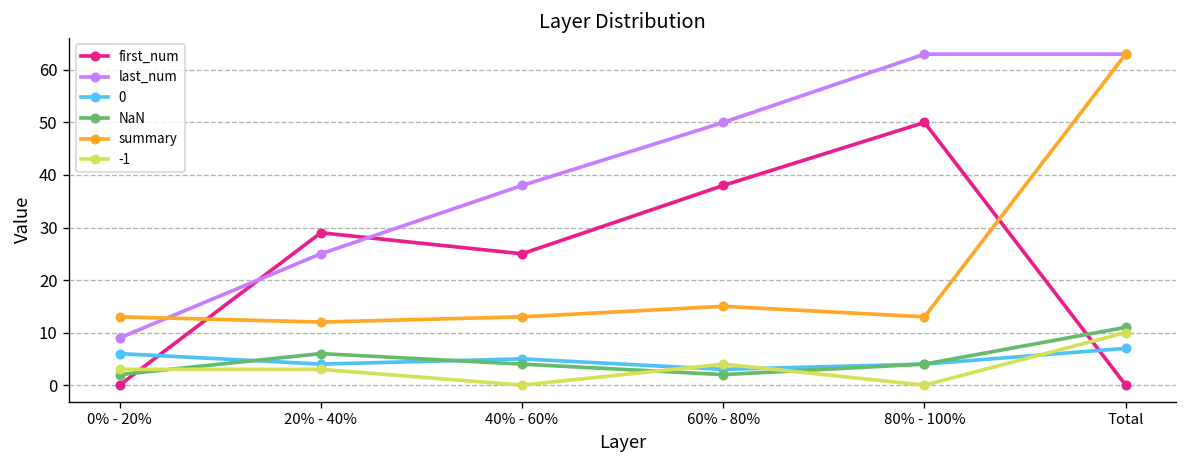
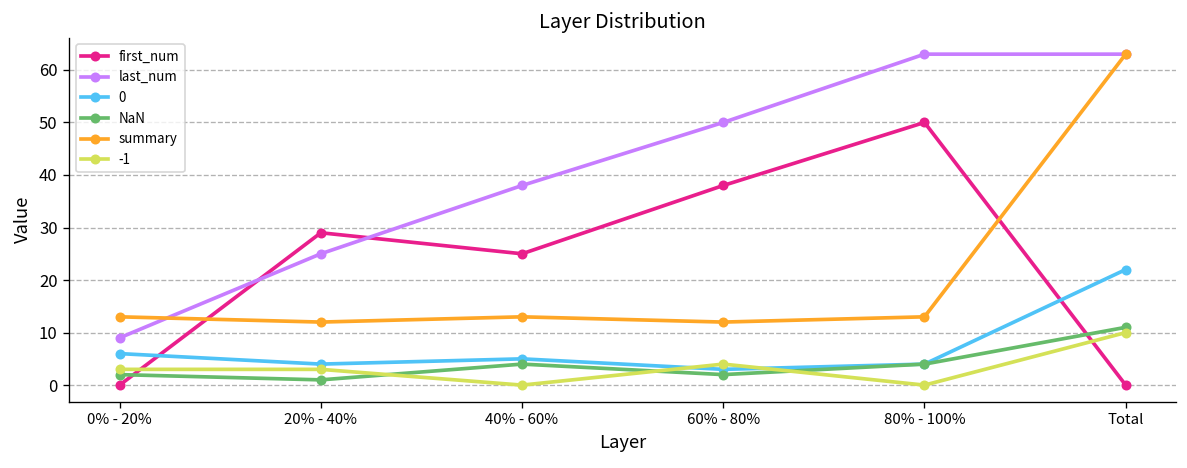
  {
    "first_num": {
      "0% - 20%": 0,
      "20% - 40%": 29,
      "40% - 60%": 25,
      "60% - 80%": 38,
      "80% - 100%": 50,
      "Total": 0
    },
    "last_num": {
      "0% - 20%": 9,
      "20% - 40%": 25,
      "40% - 60%": 38,
      "60% - 80%": 50,
      "80% - 100%": 63
    },
    "0": {
      "0% - 20%": 6,
      "20% - 40%": 4,
      "40% - 60%": 5,
      "60% - 80%": 3,
-     "Total": 7
+     "Total": 22
    },
    "NaN": {
      "0% - 20%": 2,
-     "20% - 40%": 6,
+     "20% - 40%": 1,
      "40% - 60%": 4,
      "60% - 80%": 2,
      "Total": 11
    },
    "summary": {
      "0% - 20%": 13,
      "20% - 40%": 12,
      "40% - 60%": 13,
-     "60% - 80%": 15,
+     "60% - 80%": 12,
      "80% - 100%": 13
    },
    "-1": {
      "0% - 20%": 3,
      "20% - 40%": 3,
      "40% - 60%": 0,
      "60% - 80%": 4,
      "80% - 100%": 0,
      "Total": 10
    }
  }
